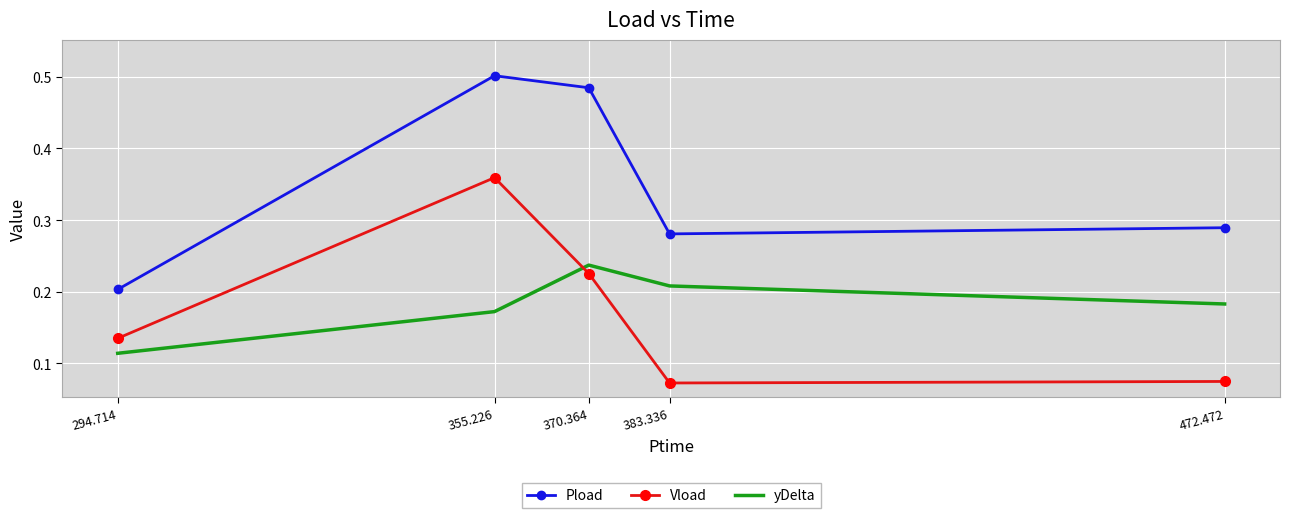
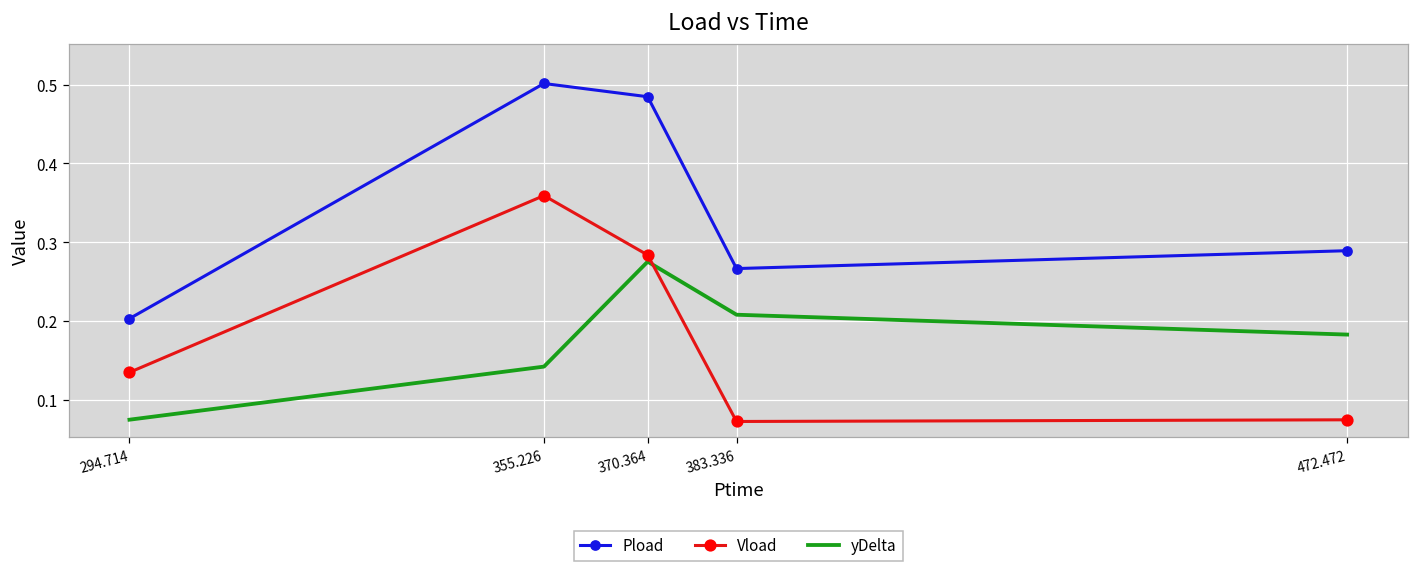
  {
    "Pload": {
      "294.714": 0.20,
      "355.226": 0.50,
      "370.364": 0.48,
-     "383.336": 0.28,
+     "383.336": 0.27,
      "472.472": 0.29
    },
    "Vload": {
      "294.714": 0.13,
      "355.226": 0.36,
-     "370.364": 0.23,
+     "370.364": 0.28,
      "383.336": 0.07,
      "472.472": 0.07
    },
    "yDelta": {
-     "294.714": 0.11,
-     "355.226": 0.17,
-     "370.364": 0.24,
+     "294.714": 0.07,
+     "355.226": 0.14,
+     "370.364": 0.28,
      "383.336": 0.21,
      "472.472": 0.18
    }
  }
